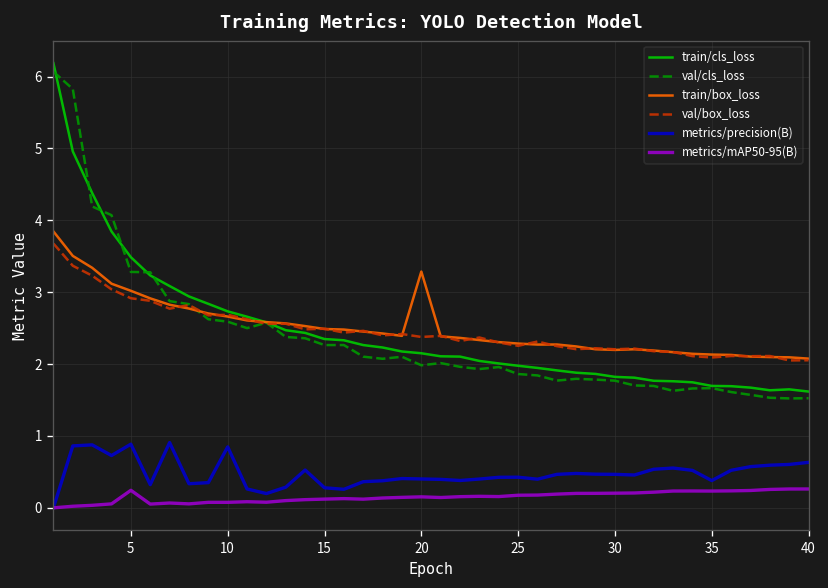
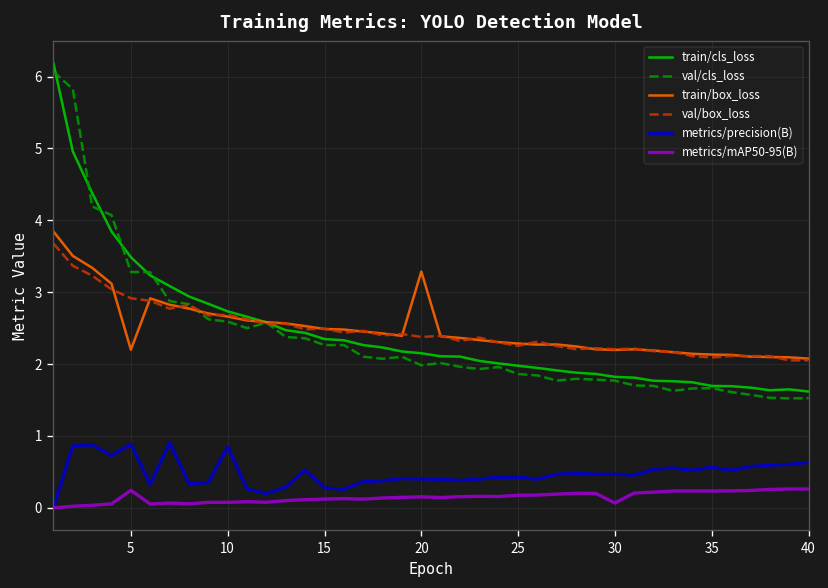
  {
    "train/box_loss": {
-     "5": 3.0,
+     "5": 2.2,
      "20": 3.3
    },
    "val/box_loss": {
      "5": 2.9,
      "20": 2.4
    },
    "metrics/precision(B)": {
      "5": 0.9,
      "10": 0.8,
      "15": 0.3,
      "20": 0.4,
      "25": 0.4,
      "30": 0.5,
-     "35": 0.4,
+     "35": 0.6,
      "40": 0.6
    },
    "metrics/mAP50-95(B)": {
      "5": 0.2,
      "10": 0.1,
      "15": 0.1,
      "20": 0.2,
      "25": 0.2,
-     "30": 0.2,
+     "30": 0.1,
      "35": 0.2,
      "40": 0.3
    }
  }
